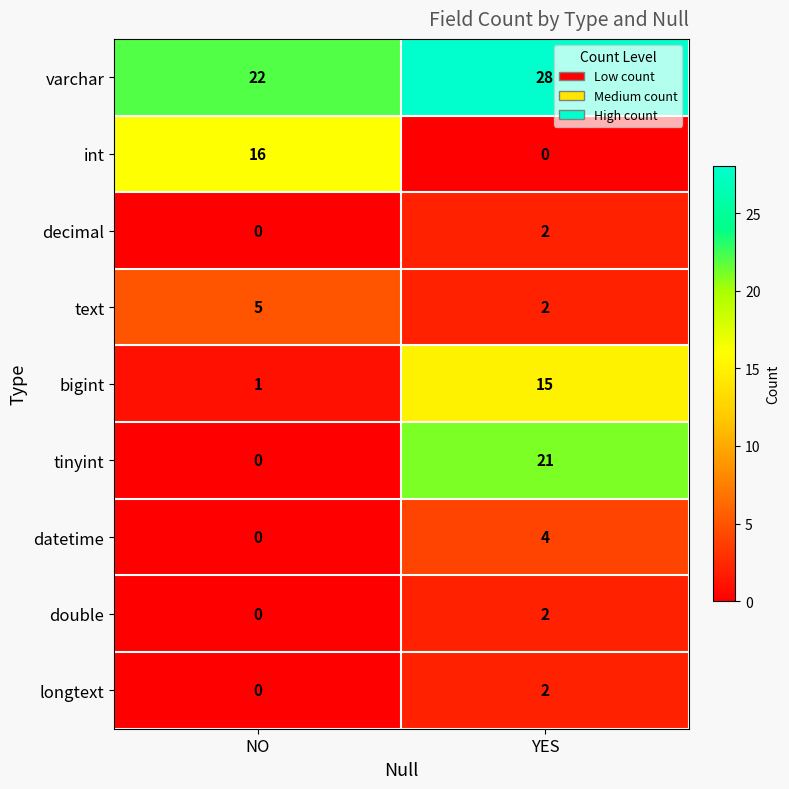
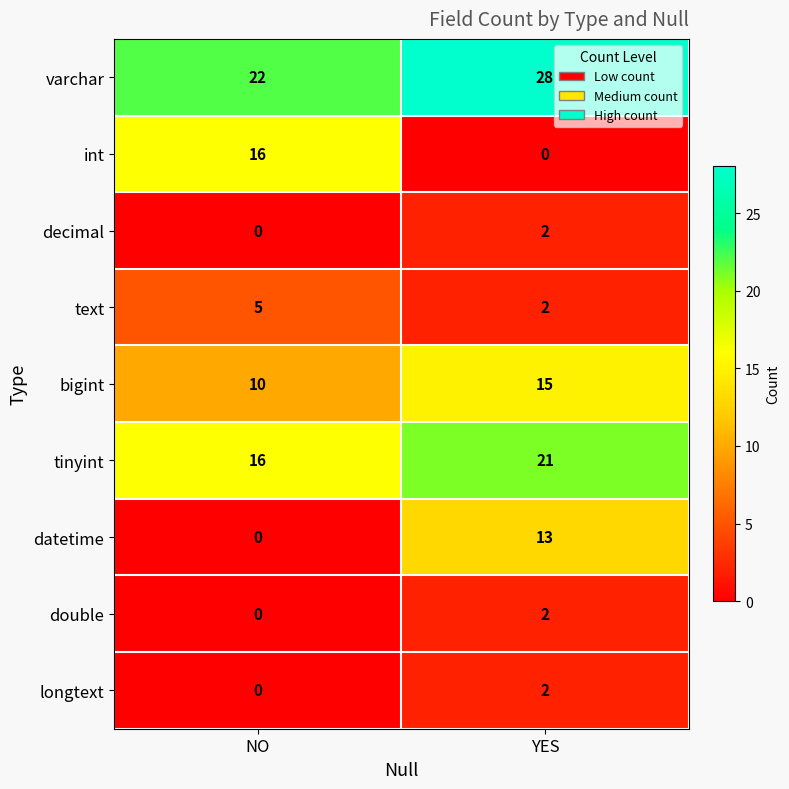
  {
    "varchar": {
      "NO": 22
    },
    "int": {
      "NO": 16,
      "YES": 0
    },
    "decimal": {
      "NO": 0,
      "YES": 2
    },
    "text": {
      "NO": 5,
      "YES": 2
    },
    "bigint": {
-     "NO": 1,
+     "NO": 10,
      "YES": 15
    },
    "tinyint": {
-     "NO": 0,
+     "NO": 16,
      "YES": 21
    },
    "datetime": {
      "NO": 0,
-     "YES": 4
+     "YES": 13
    },
    "double": {
      "NO": 0,
      "YES": 2
    },
    "longtext": {
      "NO": 0,
      "YES": 2
    }
  }
